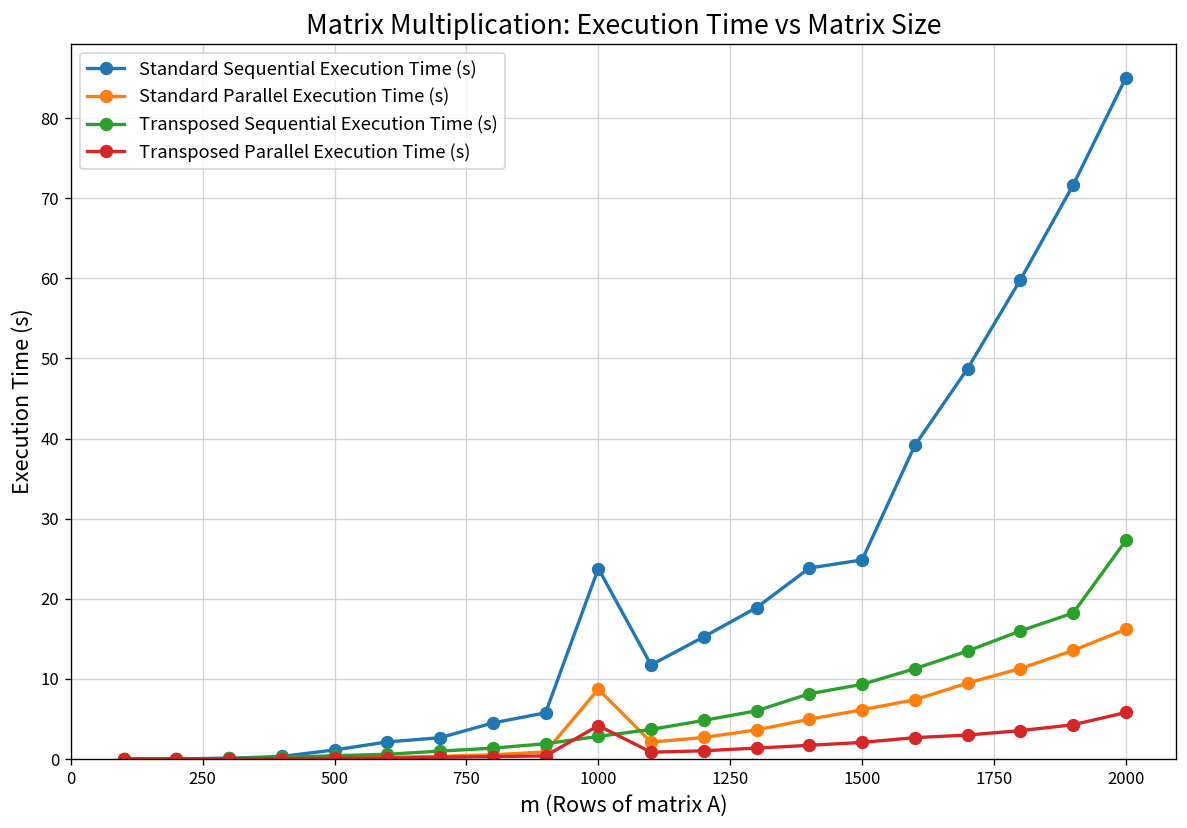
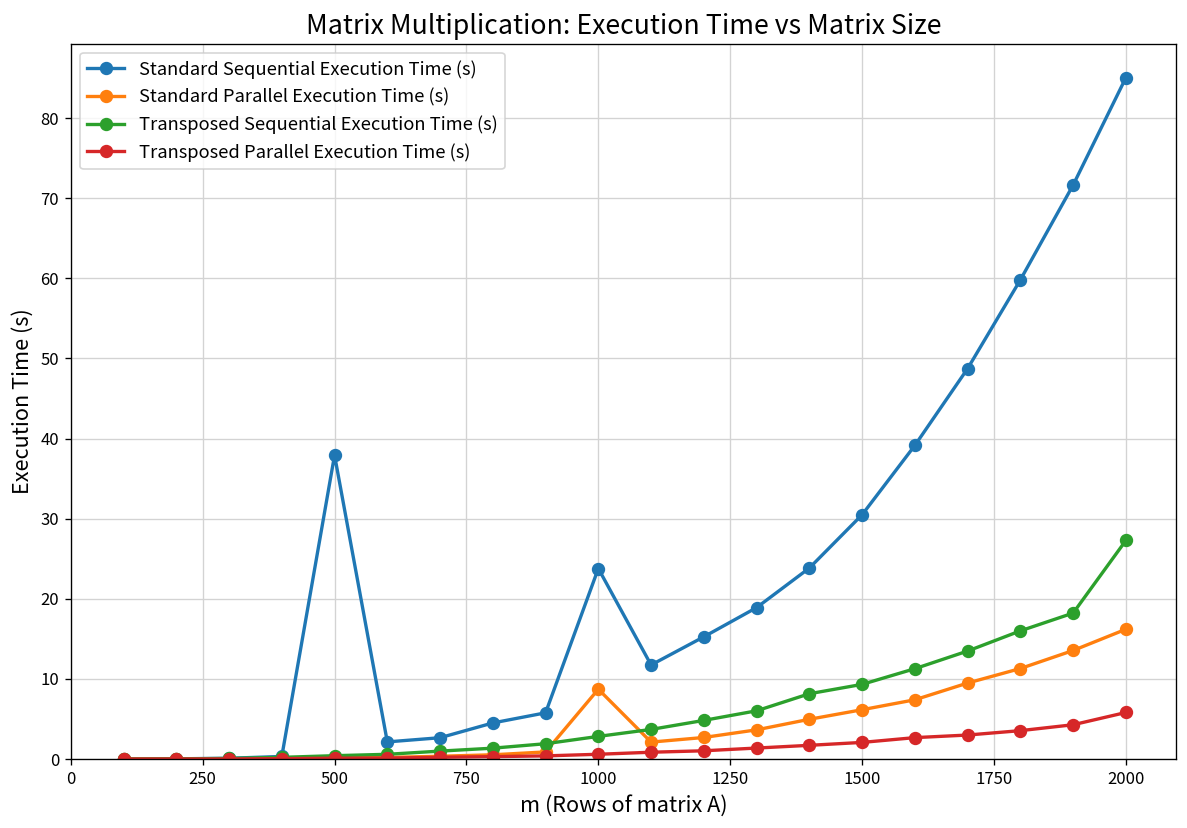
  {
    "Standard Sequential Execution Time (s)": {
-     "500": 1,
+     "500": 38,
      "1000": 24,
-     "1500": 25,
+     "1500": 30,
      "2000": 85
    },
    "Standard Parallel Execution Time (s)": {
      "1000": 9,
      "1500": 6,
      "2000": 16
    },
    "Transposed Sequential Execution Time (s)": {
      "1000": 3,
      "1500": 9,
      "2000": 27
    },
    "Transposed Parallel Execution Time (s)": {
-     "1000": 4,
+     "1000": 1,
      "1500": 2,
      "2000": 6
    }
  }
